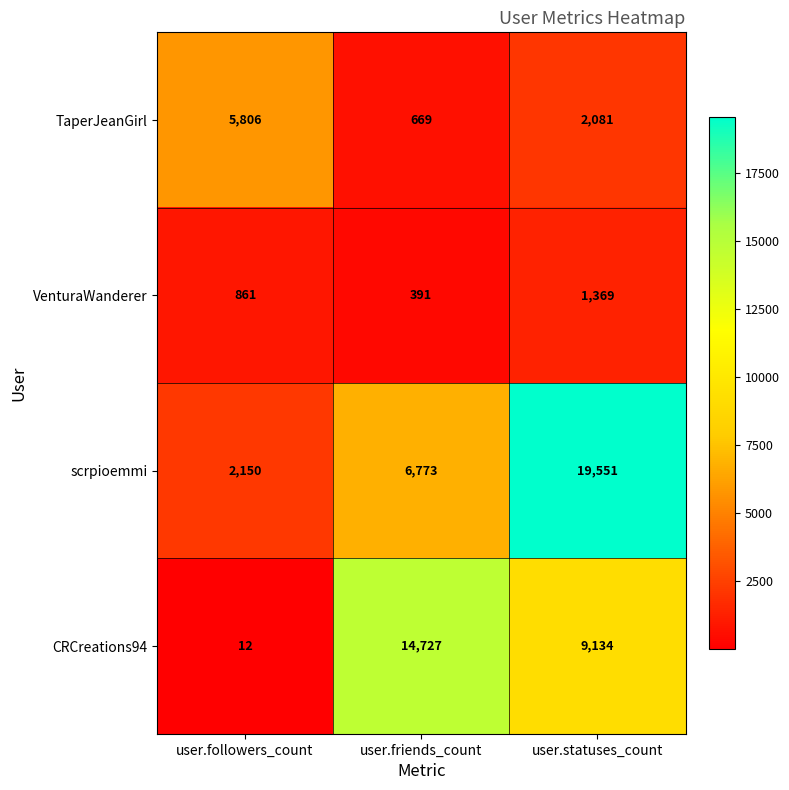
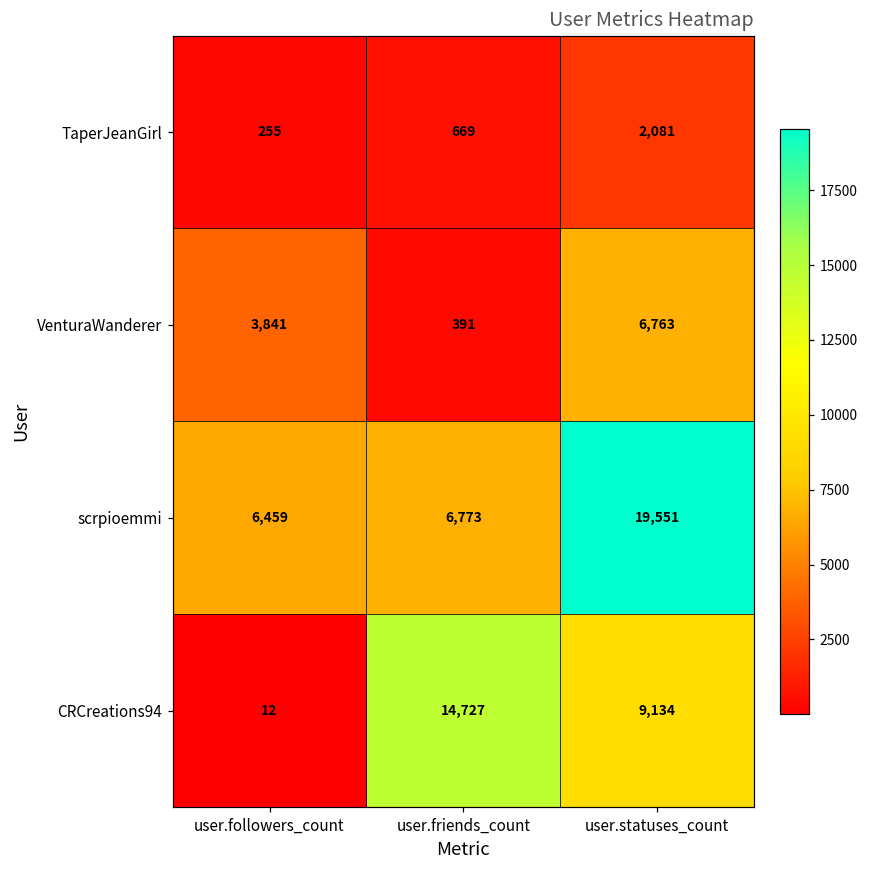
  {
    "TaperJeanGirl": {
-     "user.followers_count": "5,806",
+     "user.followers_count": "255",
      "user.friends_count": "669",
      "user.statuses_count": "2,081"
    },
    "VenturaWanderer": {
-     "user.followers_count": "861",
+     "user.followers_count": "3,841",
      "user.friends_count": "391",
-     "user.statuses_count": "1,369"
+     "user.statuses_count": "6,763"
    },
    "scrpioemmi": {
-     "user.followers_count": "2,150",
+     "user.followers_count": "6,459",
      "user.friends_count": "6,773",
      "user.statuses_count": "19,551"
    },
    "CRCreations94": {
      "user.followers_count": "12",
      "user.friends_count": "14,727",
      "user.statuses_count": "9,134"
    }
  }
